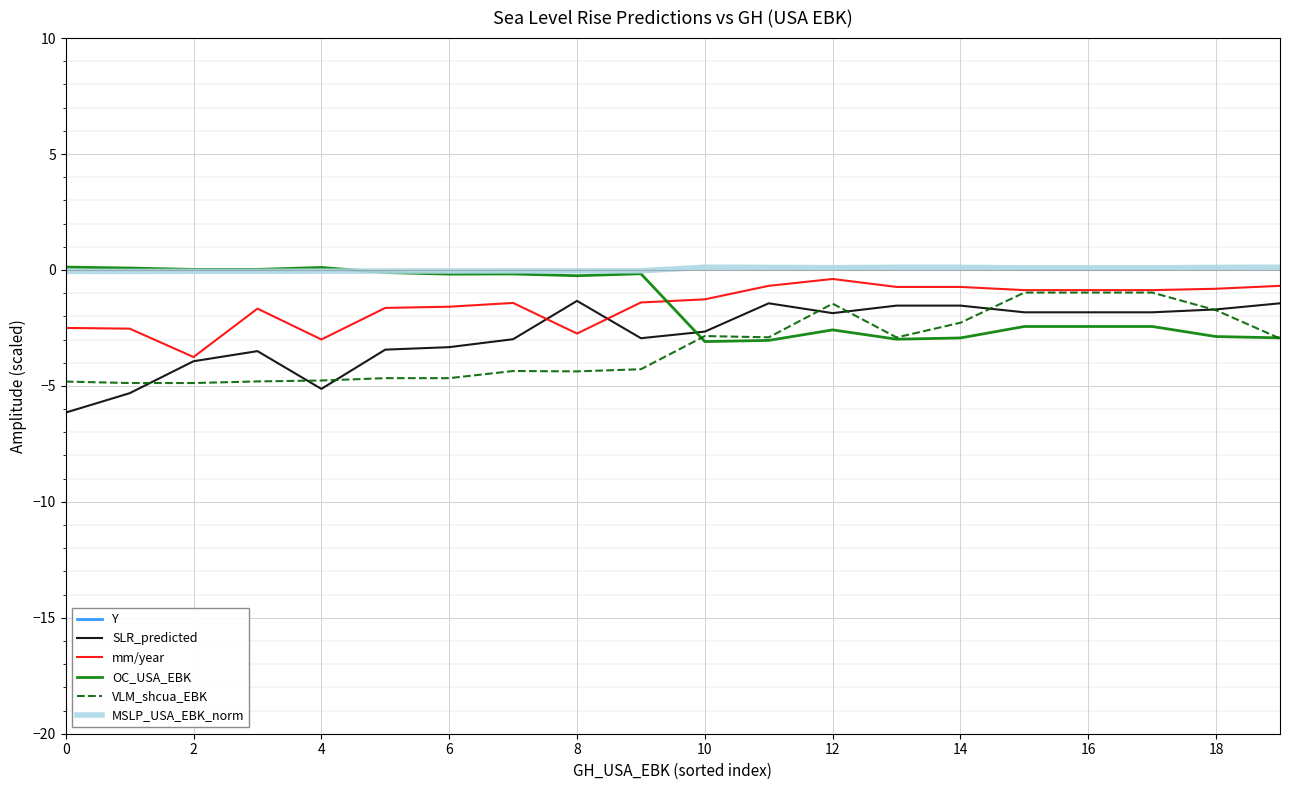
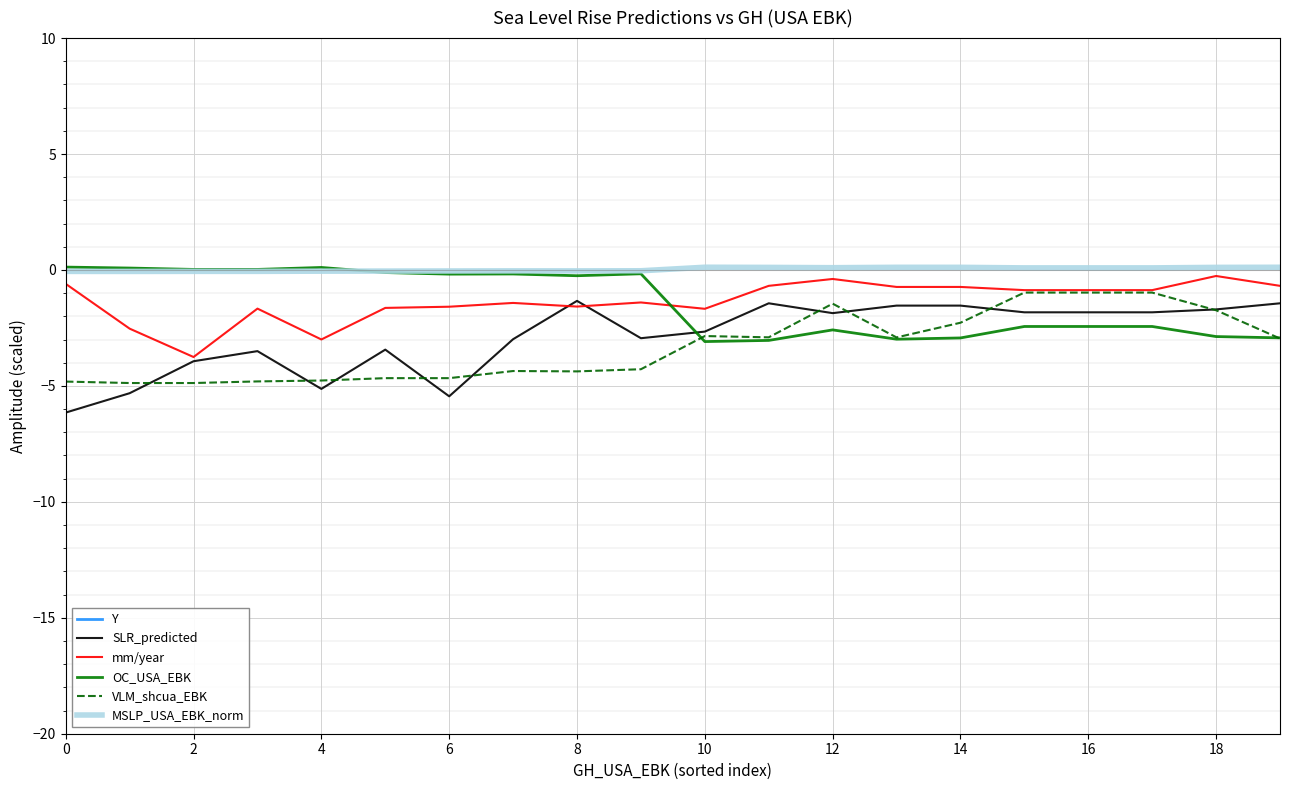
  {
    "SLR_predicted": {
      "0": -6.2,
      "2": -3.9,
      "4": -5.1,
-     "6": -3.3,
+     "6": -5.4,
      "8": -1.3,
      "10": -2.7,
      "12": -1.9,
      "14": -1.5,
      "16": -1.8
    },
    "mm/year": {
-     "0": -2.5,
+     "0": -0.6,
      "2": -3.8,
      "4": -3.0,
      "6": -1.6,
-     "8": -2.7,
-     "10": -1.3,
+     "8": -1.6,
+     "10": -1.7,
      "12": -0.4,
      "14": -0.7,
-     "18": -0.8
+     "18": -0.3
    },
    "MSLP_USA_EBK_norm": {
      "0": -0.1,
      "4": -0.1,
      "6": 0.0,
      "8": 0.0,
      "10": 0.1,
      "12": 0.1,
      "14": 0.1,
      "16": 0.1,
      "18": 0.1
    }
  }
